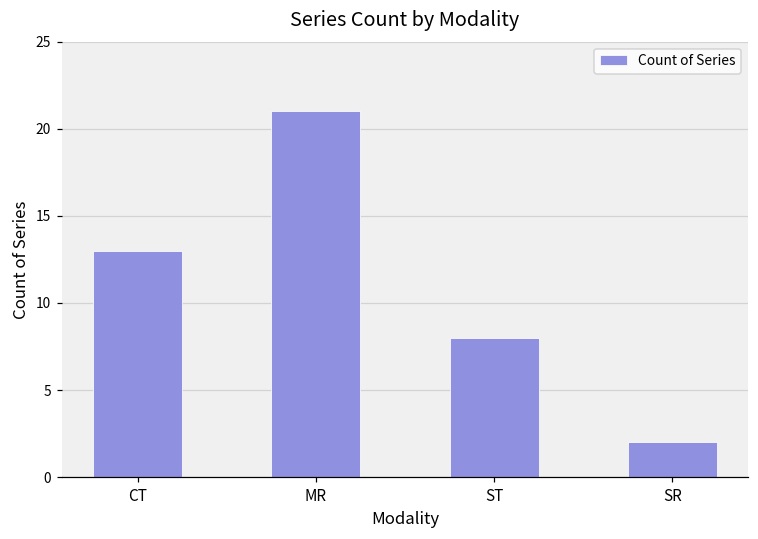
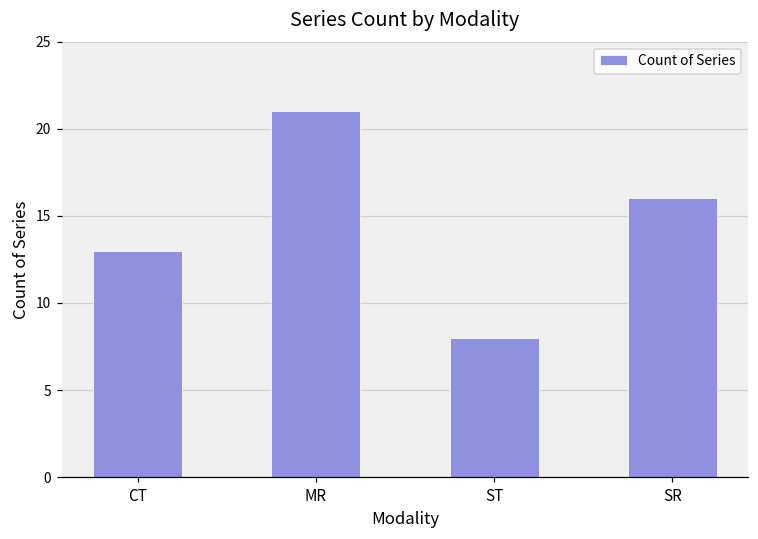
  {
    "CT": 13,
    "MR": 21,
    "ST": 8,
-   "SR": 2
+   "SR": 16
  }
